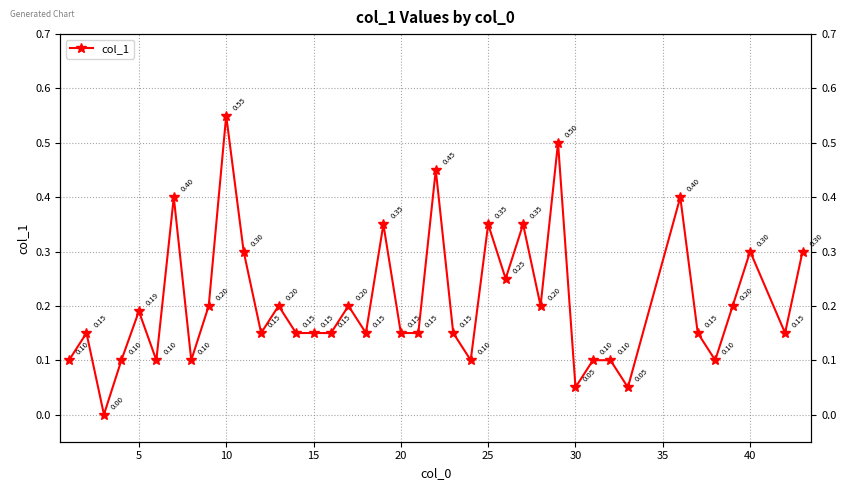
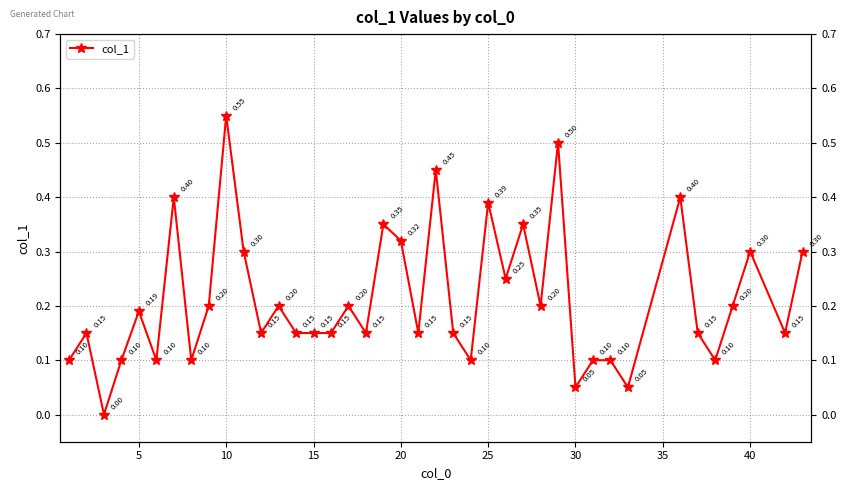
  {
    "5": 0.19,
    "10": 0.55,
    "15": 0.15,
-   "20": 0.15,
-   "25": 0.35,
+   "20": 0.32,
+   "25": 0.39,
    "30": 0.05,
    "40": 0.30
  }
